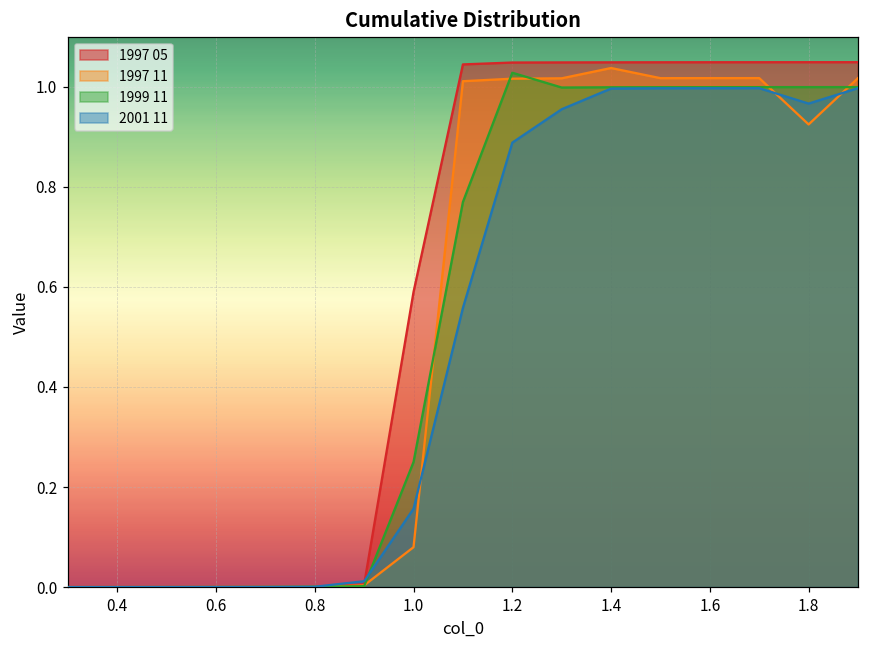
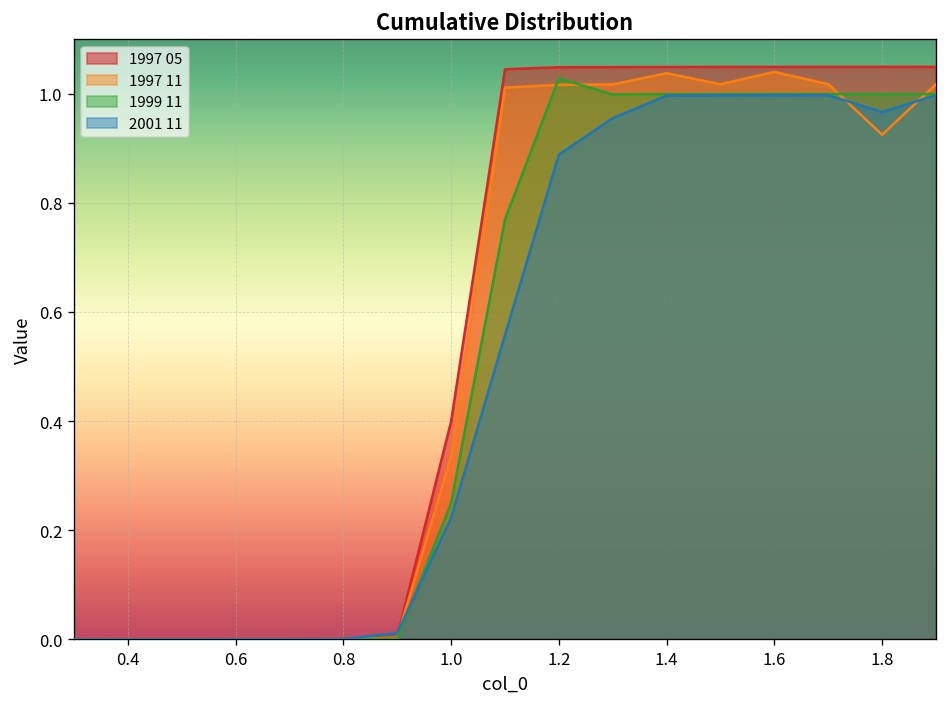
  {
    "1997 05": {
-     "1.0": 0.59,
+     "1.0": 0.40,
      "1.2": 1.05,
      "1.4": 1.05,
      "1.6": 1.05,
      "1.8": 1.05
    },
    "1997 11": {
-     "1.0": 0.08,
+     "1.0": 0.34,
      "1.2": 1.02,
      "1.4": 1.04,
-     "1.6": 1.02,
+     "1.6": 1.04,
      "1.8": 0.92
    },
    "1999 11": {
      "1.0": 0.25,
      "1.2": 1.03,
      "1.8": 1.00
    },
    "2001 11": {
-     "1.0": 0.16,
+     "1.0": 0.22,
      "1.2": 0.89,
      "1.8": 0.97
    }
  }
